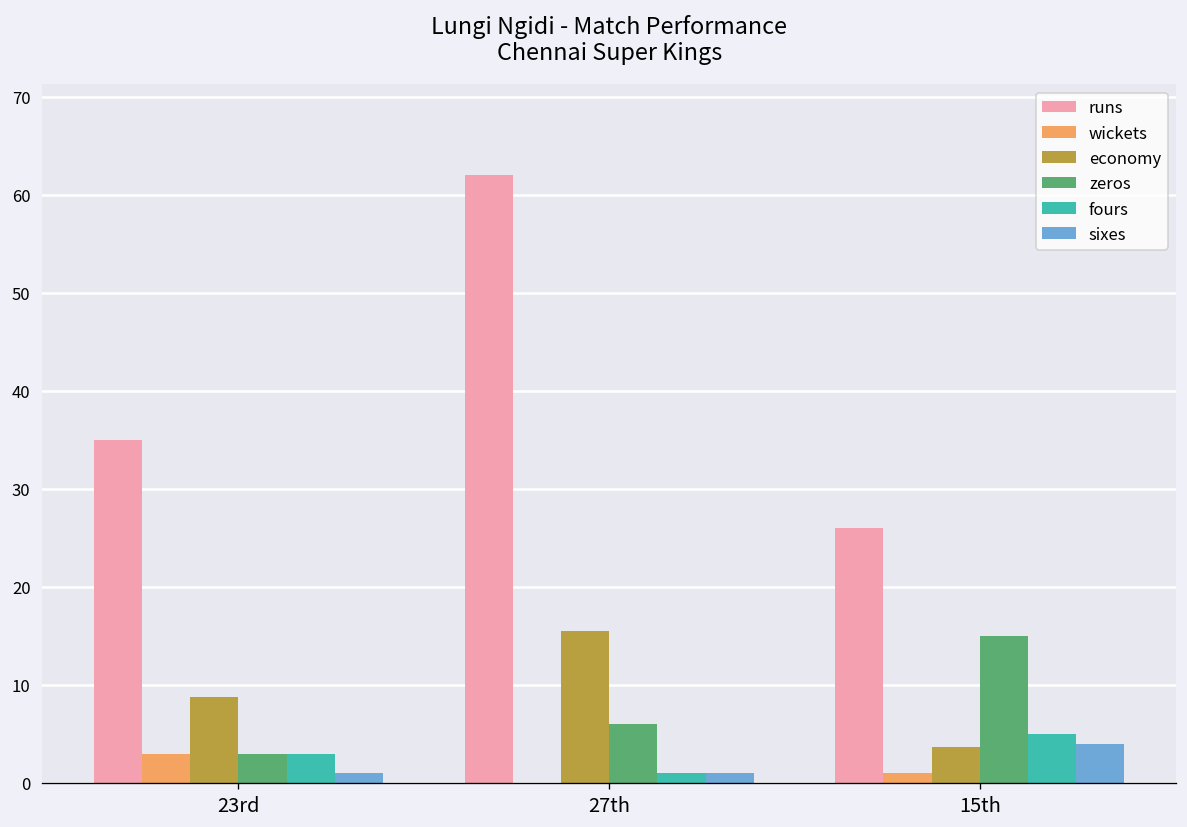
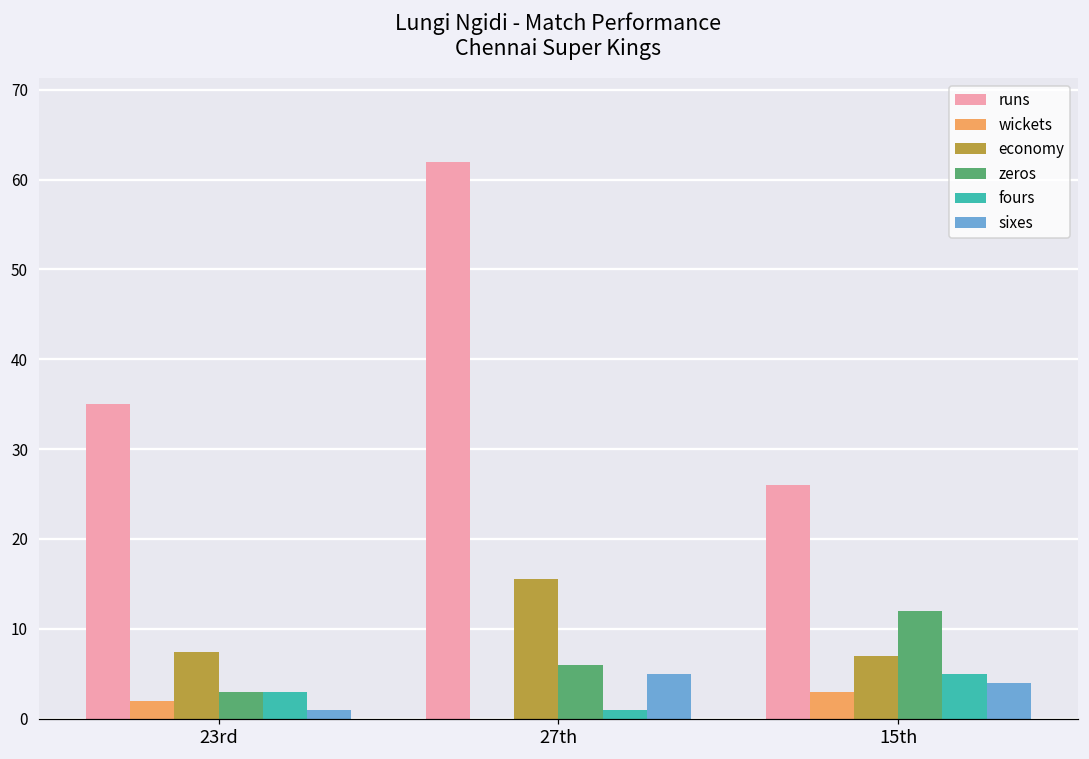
  {
    "runs": {
      "23rd": 35,
      "27th": 62,
      "15th": 26
    },
    "wickets": {
-     "23rd": 3,
+     "23rd": 2,
      "27th": 0,
-     "15th": 1
+     "15th": 3
    },
    "economy": {
-     "23rd": 9,
+     "23rd": 7,
      "27th": 16,
-     "15th": 4
+     "15th": 7
    },
    "zeros": {
      "23rd": 3,
      "27th": 6,
-     "15th": 15
+     "15th": 12
    },
    "fours": {
      "23rd": 3,
      "27th": 1,
      "15th": 5
    },
    "sixes": {
      "23rd": 1,
-     "27th": 1,
+     "27th": 5,
      "15th": 4
    }
  }
